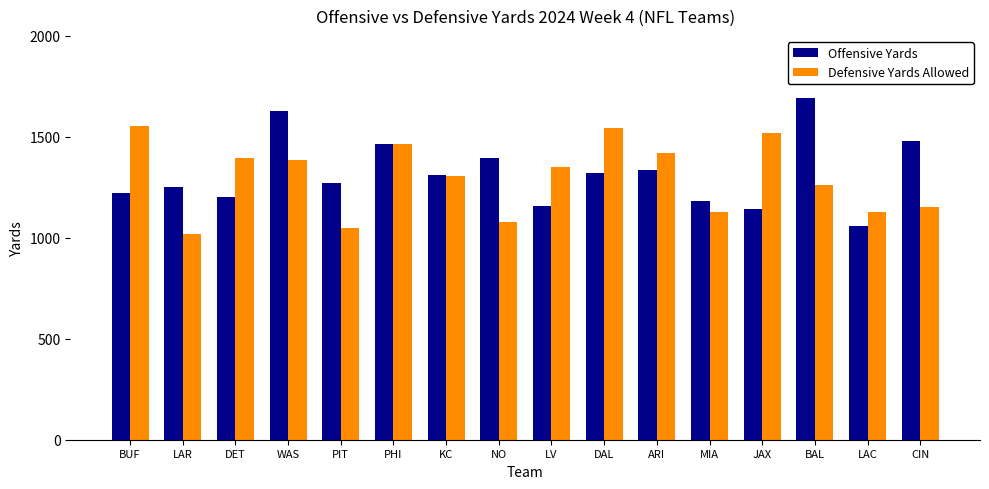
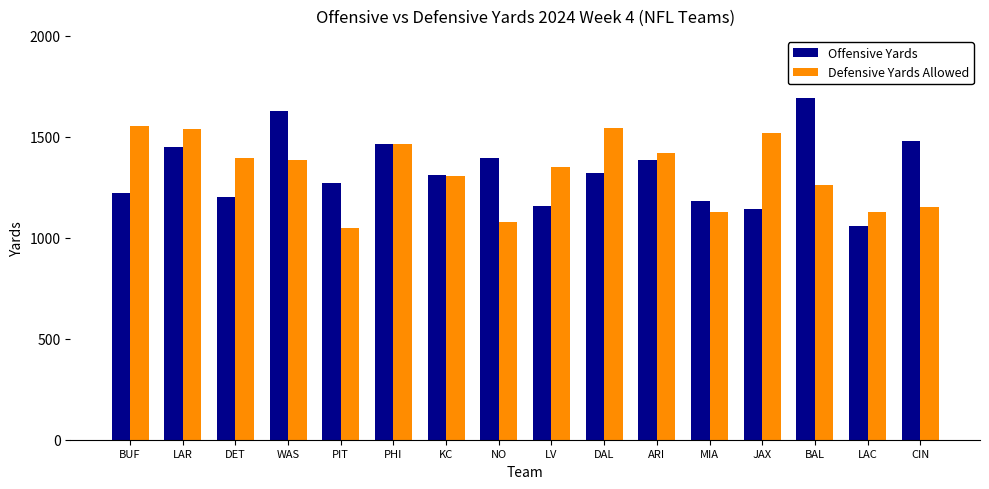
  {
    "Offensive Yards": {
      "BUF": 1220,
-     "LAR": 1250,
+     "LAR": 1450,
      "DET": 1200,
      "WAS": 1630,
      "PIT": 1270,
      "PHI": 1470,
      "KC": 1310,
      "NO": 1400,
      "LV": 1160,
      "DAL": 1320,
-     "ARI": 1330,
+     "ARI": 1380,
      "MIA": 1180,
      "JAX": 1140,
      "BAL": 1690,
      "LAC": 1060,
      "CIN": 1480
    },
    "Defensive Yards Allowed": {
      "BUF": 1550,
-     "LAR": 1020,
+     "LAR": 1540,
      "DET": 1400,
      "WAS": 1390,
      "PIT": 1050,
      "PHI": 1460,
      "KC": 1310,
      "NO": 1080,
      "LV": 1350,
      "DAL": 1540,
      "ARI": 1420,
      "MIA": 1130,
      "JAX": 1520,
      "BAL": 1260,
      "LAC": 1130,
      "CIN": 1150
    }
  }
